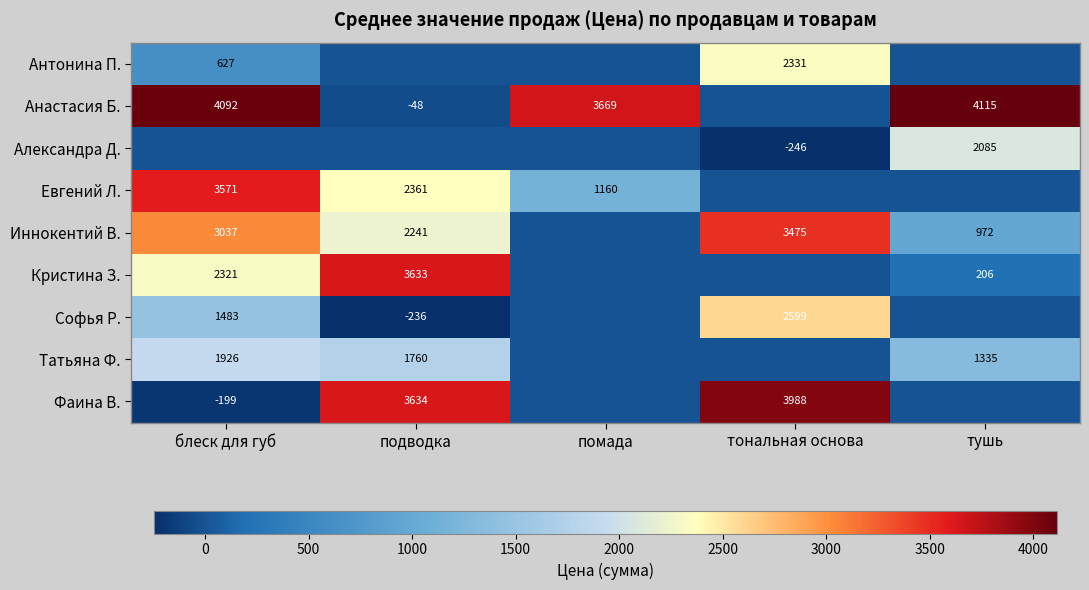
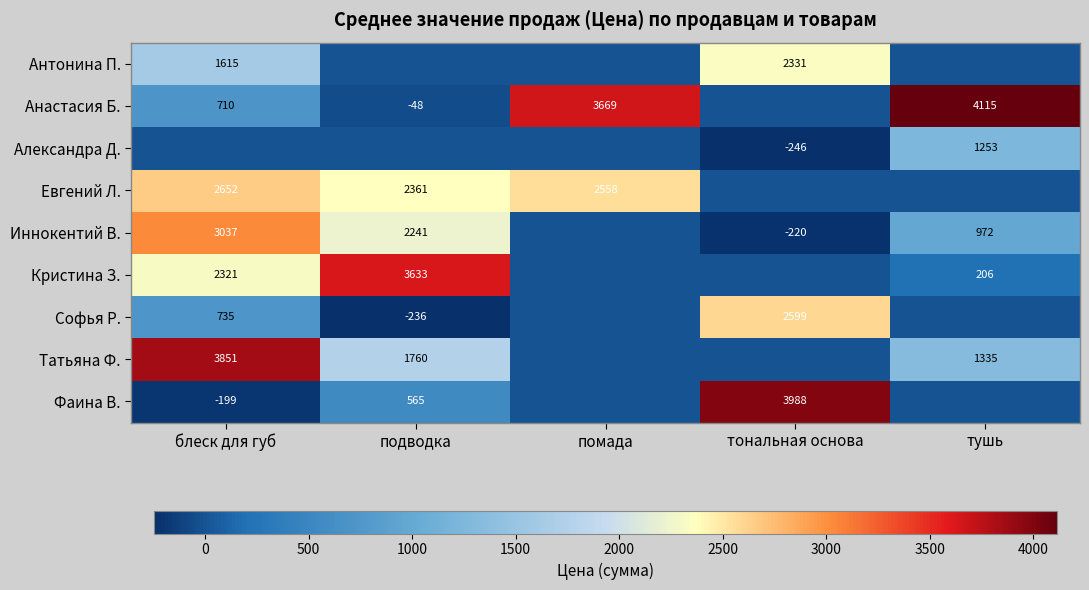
  {
    "Антонина П.": {
-     "блеск для губ": 627,
+     "блеск для губ": 1615,
      "тональная основа": 2331
    },
    "Анастасия Б.": {
-     "блеск для губ": 4092,
+     "блеск для губ": 710,
      "подводка": -48,
      "помада": 3669,
      "тушь": 4115
    },
    "Александра Д.": {
      "тональная основа": -246,
-     "тушь": 2085
+     "тушь": 1253
    },
    "Евгений Л.": {
-     "блеск для губ": 3571,
+     "блеск для губ": 2652,
      "подводка": 2361,
-     "помада": 1160
+     "помада": 2558
    },
    "Иннокентий В.": {
      "блеск для губ": 3037,
      "подводка": 2241,
-     "тональная основа": 3475,
+     "тональная основа": -220,
      "тушь": 972
    },
    "Кристина З.": {
      "блеск для губ": 2321,
      "подводка": 3633,
      "тушь": 206
    },
    "Софья Р.": {
-     "блеск для губ": 1483,
+     "блеск для губ": 735,
      "подводка": -236,
      "тональная основа": 2599
    },
    "Татьяна Ф.": {
-     "блеск для губ": 1926,
+     "блеск для губ": 3851,
      "подводка": 1760,
      "тушь": 1335
    },
    "Фаина В.": {
      "блеск для губ": -199,
-     "подводка": 3634,
+     "подводка": 565,
      "тональная основа": 3988
    }
  }
